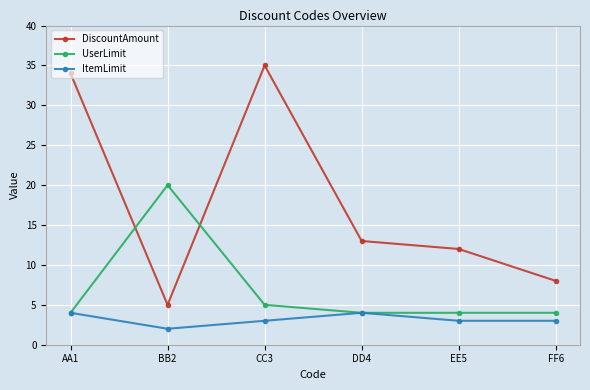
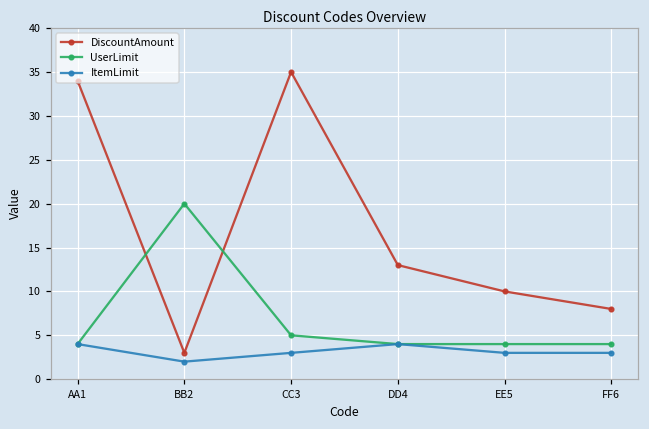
  {
    "DiscountAmount": {
-     "BB2": 5,
+     "BB2": 3,
      "CC3": 35,
      "DD4": 13,
-     "EE5": 12,
+     "EE5": 10,
      "FF6": 8
    },
    "UserLimit": {
      "BB2": 20,
      "CC3": 5,
      "EE5": 4,
      "FF6": 4
    },
    "ItemLimit": {
      "BB2": 2,
      "CC3": 3,
      "EE5": 3,
      "FF6": 3
    }
  }
